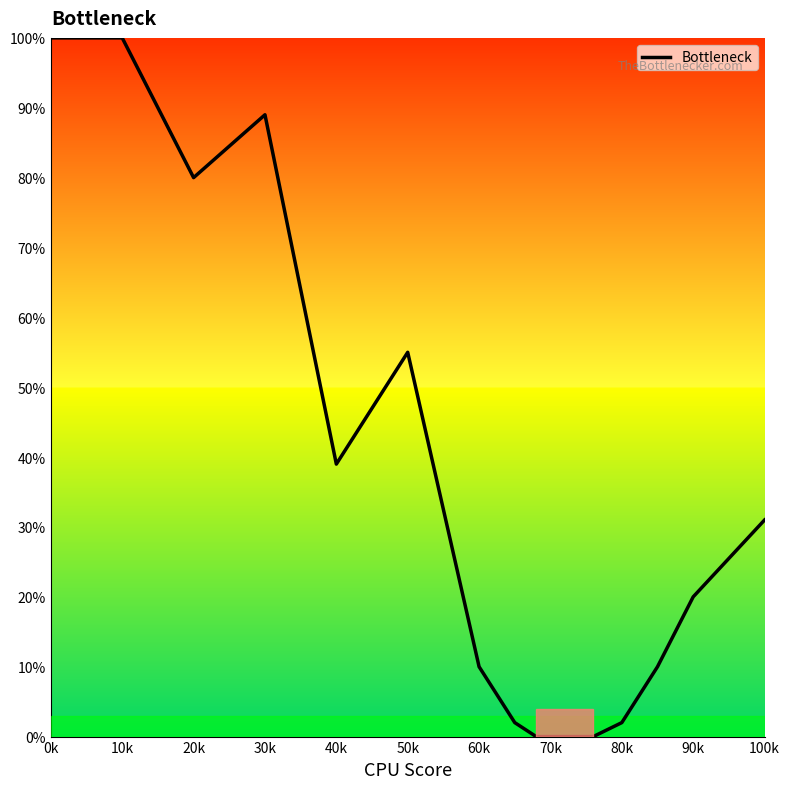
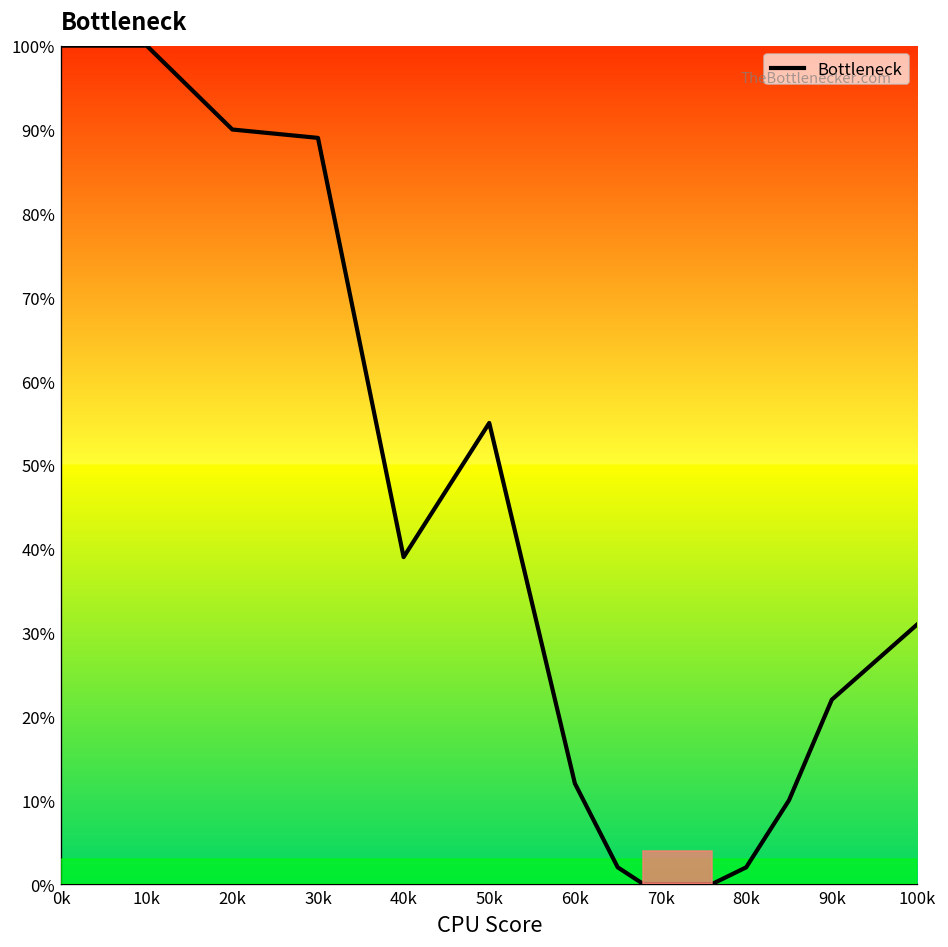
  {
    "0k": "100%",
    "10k": "100%",
-   "20k": "80%",
+   "20k": "90%",
    "30k": "89%",
    "40k": "39%",
    "50k": "55%",
-   "60k": "10%",
-   "90k": "20%",
+   "60k": "12%",
+   "90k": "22%",
    "100k": "31%"
  }
